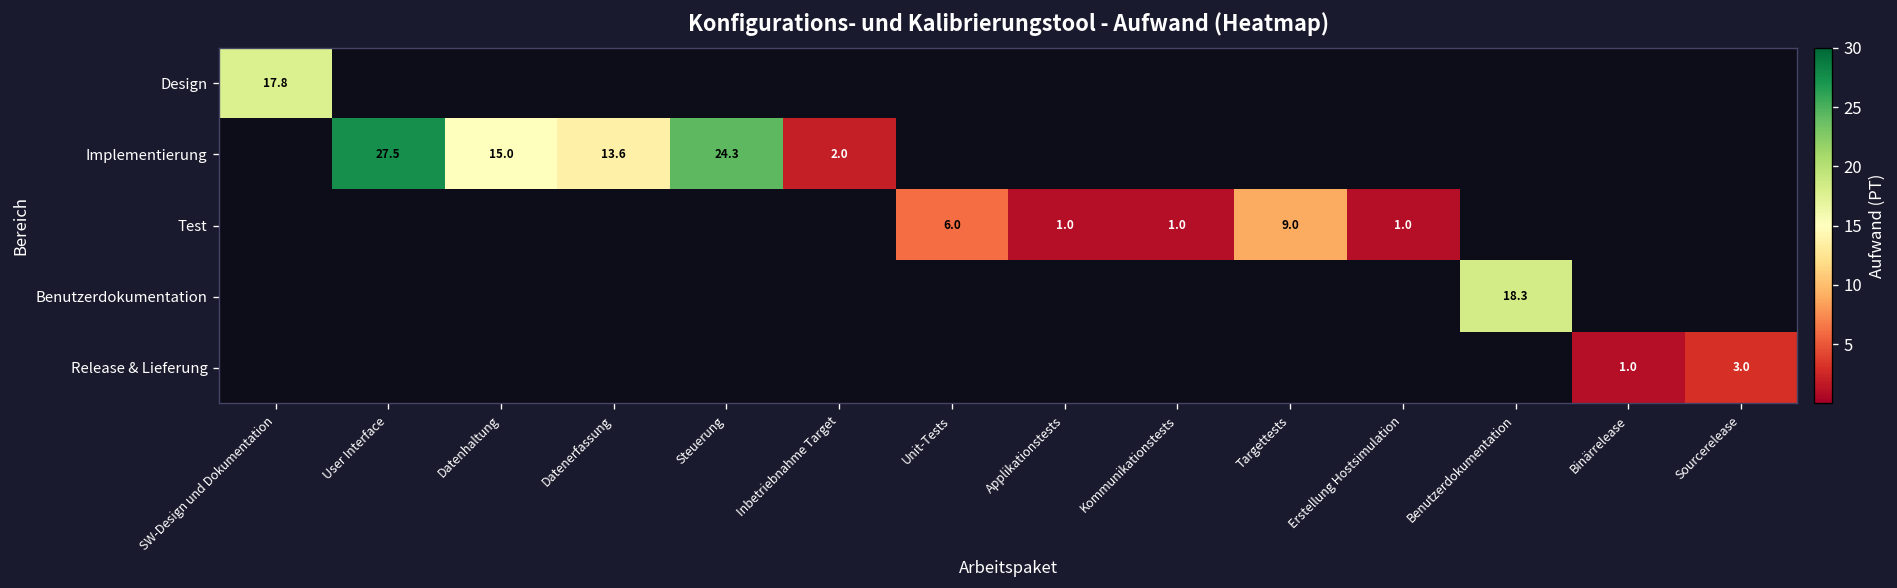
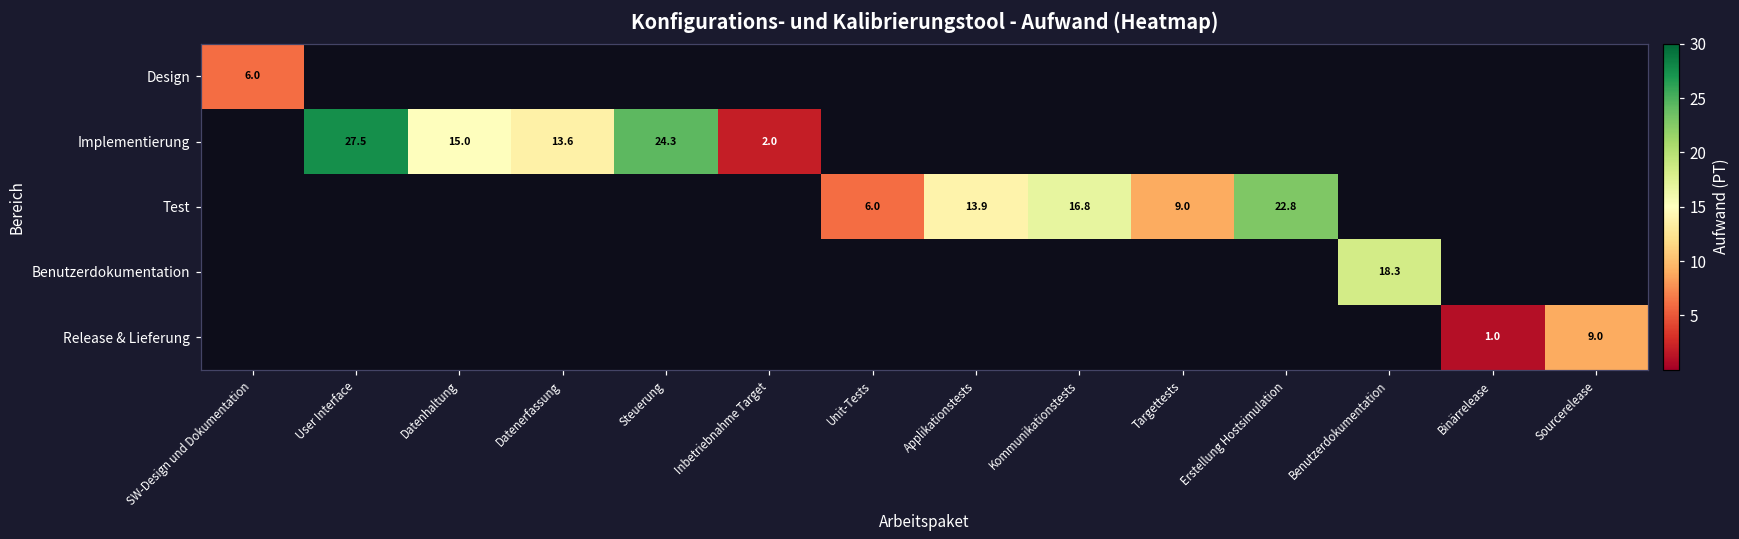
  {
    "Design": {
-     "SW-Design und Dokumentation": 17.8
+     "SW-Design und Dokumentation": 6.0
    },
    "Implementierung": {
      "User Interface": 27.5,
      "Datenhaltung": 15.0,
      "Datenerfassung": 13.6,
      "Steuerung": 24.3,
      "Inbetriebnahme Target": 2.0
    },
    "Test": {
      "Unit-Tests": 6.0,
-     "Applikationstests": 1.0,
-     "Kommunikationstests": 1.0,
+     "Applikationstests": 13.9,
+     "Kommunikationstests": 16.8,
      "Targettests": 9.0,
-     "Erstellung Hostsimulation": 1.0
+     "Erstellung Hostsimulation": 22.8
    },
    "Benutzerdokumentation": {
      "Benutzerdokumentation": 18.3
    },
    "Release & Lieferung": {
      "Binärrelease": 1.0,
-     "Sourcerelease": 3.0
+     "Sourcerelease": 9.0
    }
  }
